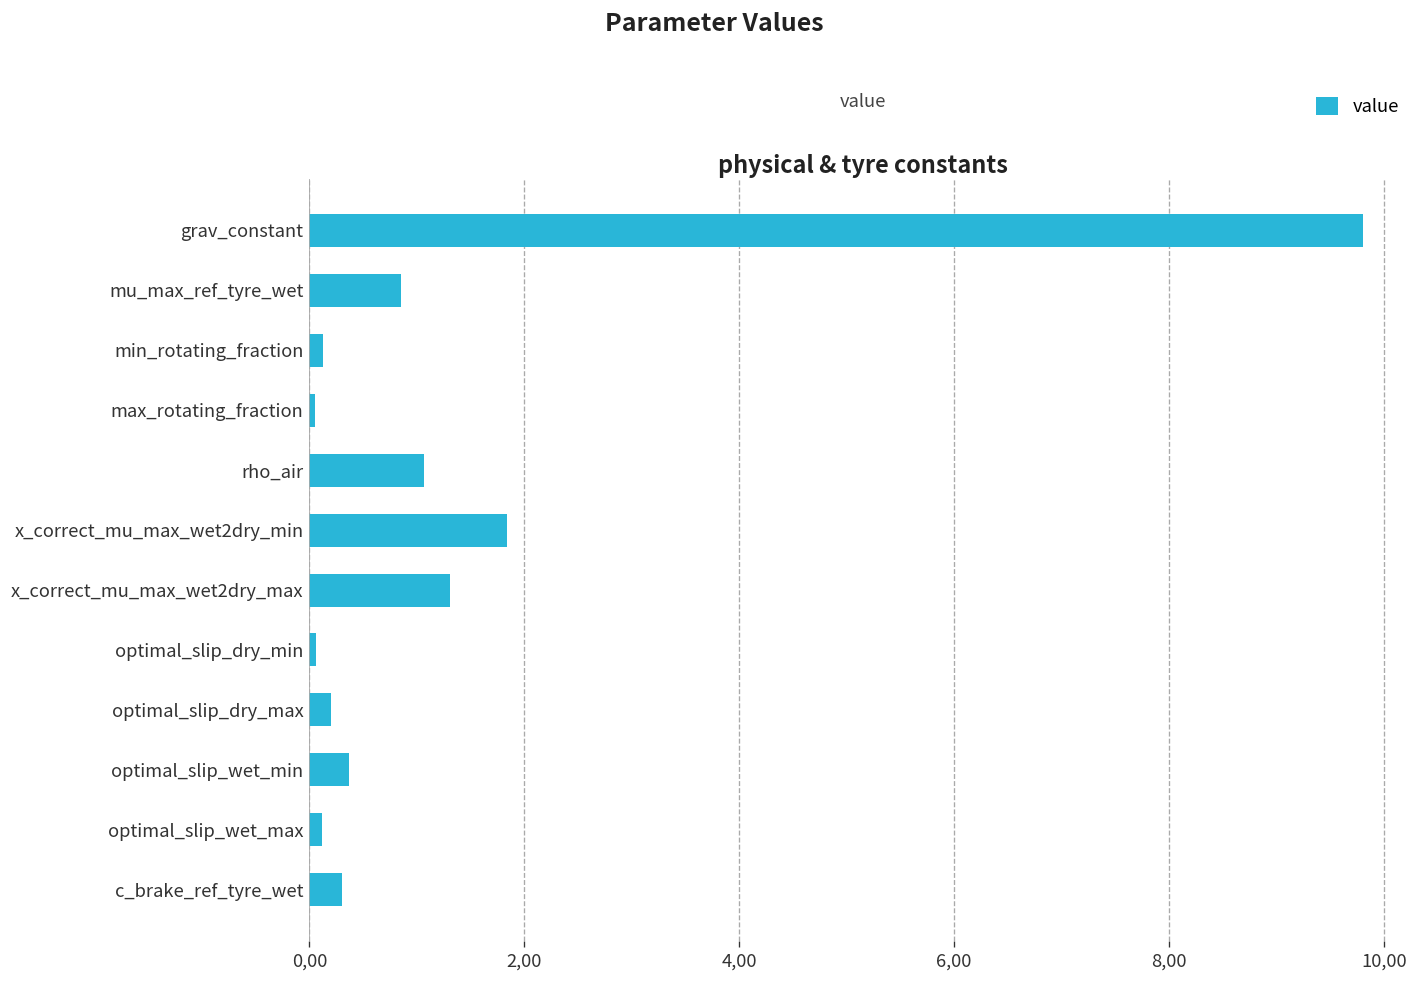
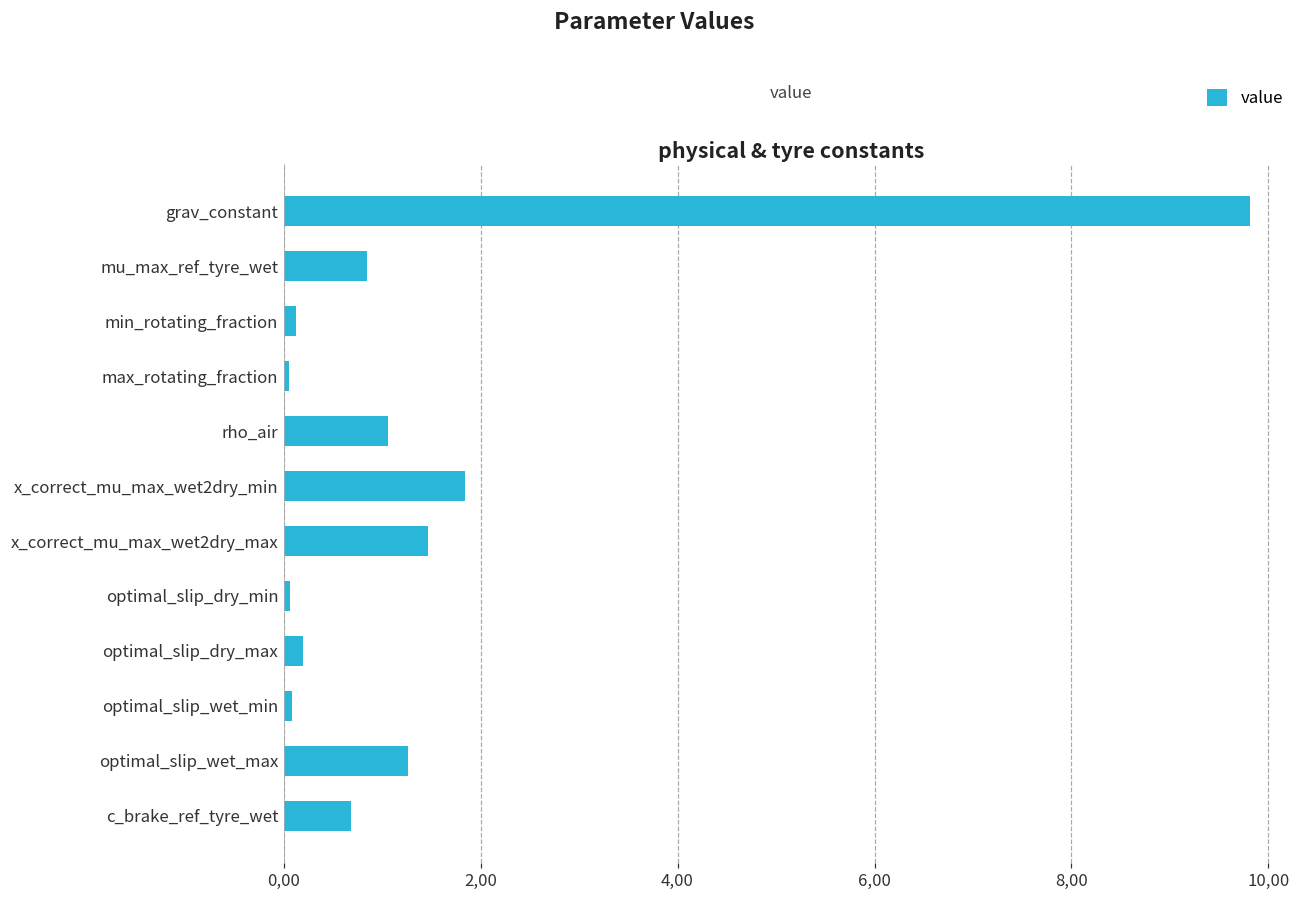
  {
    "grav_constant": 980,
    "mu_max_ref_tyre_wet": 90,
    "min_rotating_fraction": 10,
    "max_rotating_fraction": 10,
    "rho_air": 110,
    "x_correct_mu_max_wet2dry_min": 180,
-   "x_correct_mu_max_wet2dry_max": 130,
+   "x_correct_mu_max_wet2dry_max": 150,
    "optimal_slip_dry_min": 10,
    "optimal_slip_dry_max": 20,
-   "optimal_slip_wet_min": 40,
-   "optimal_slip_wet_max": 10,
-   "c_brake_ref_tyre_wet": 30
+   "optimal_slip_wet_min": 10,
+   "optimal_slip_wet_max": 130,
+   "c_brake_ref_tyre_wet": 70
  }
